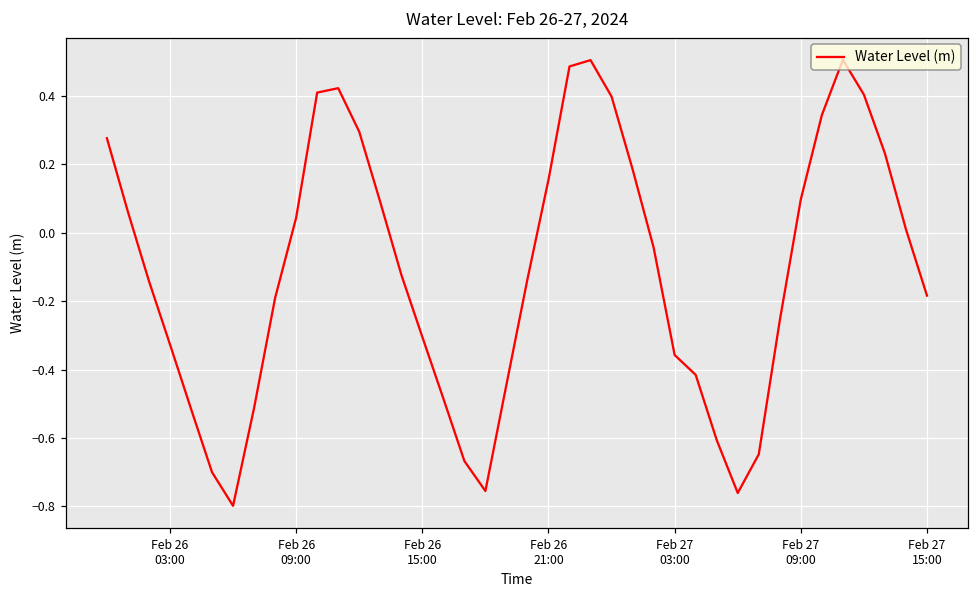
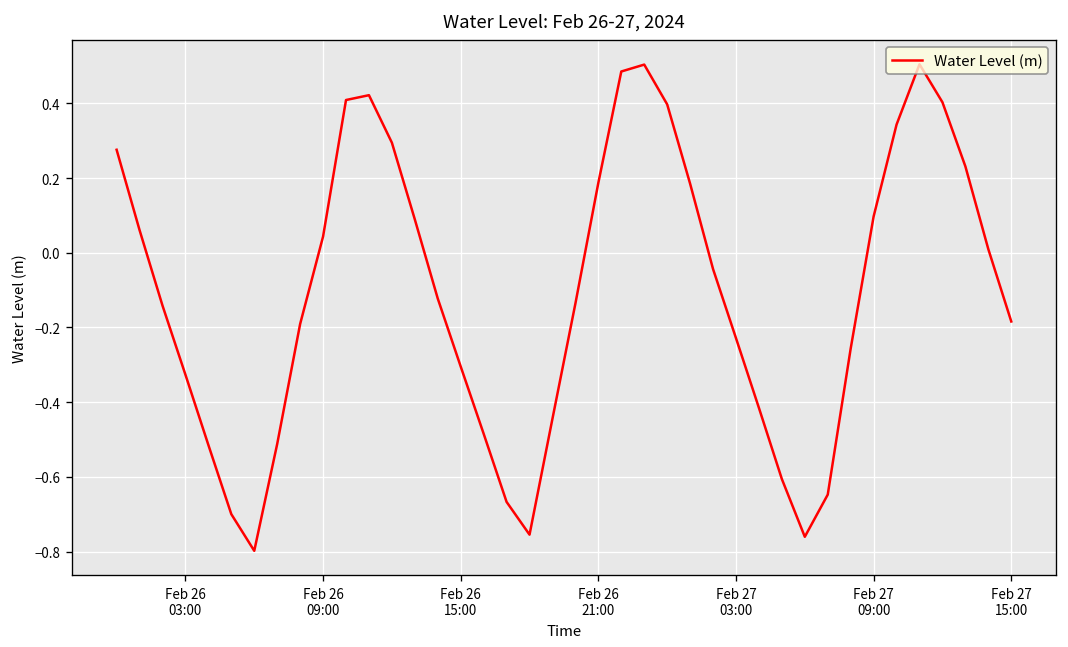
  {
    "Feb 26 03:00": -0.33,
    "Feb 26 09:00": 0.04,
    "Feb 26 15:00": -0.30,
-   "Feb 26 21:00": 0.15,
-   "Feb 27 03:00": -0.36,
+   "Feb 26 21:00": 0.19,
+   "Feb 27 03:00": -0.23,
    "Feb 27 09:00": 0.10,
    "Feb 27 15:00": -0.18
  }
